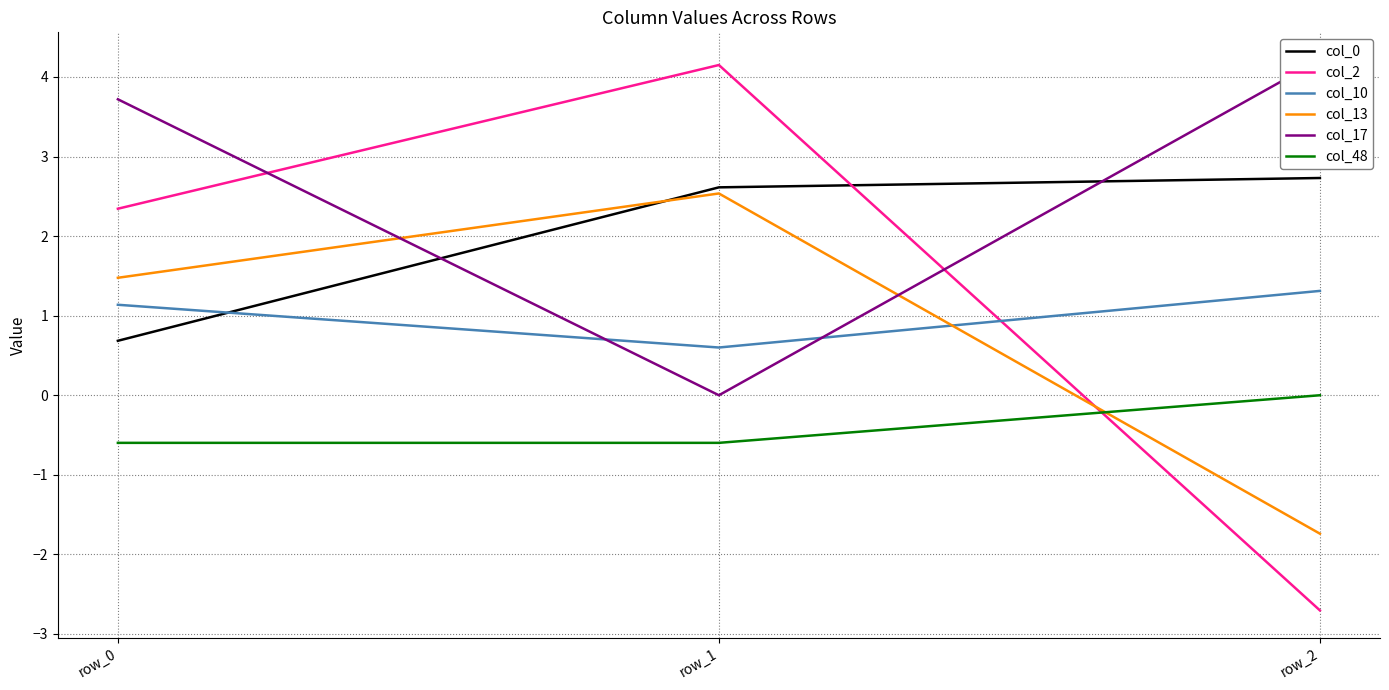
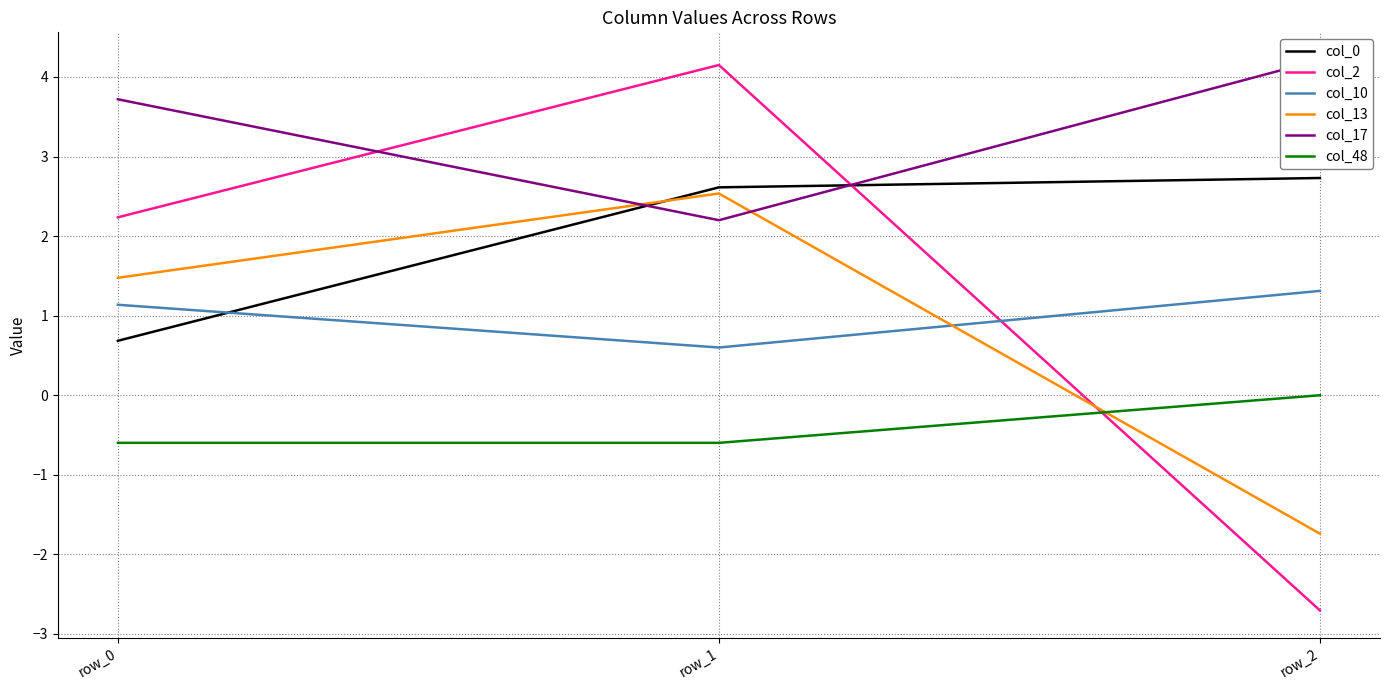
  {
    "col_0": {
      "row_0": 0.7,
      "row_1": 2.6,
      "row_2": 2.7
    },
    "col_2": {
-     "row_0": 2.3,
+     "row_0": 2.2,
      "row_1": 4.2,
      "row_2": -2.7
    },
    "col_10": {
      "row_0": 1.1,
      "row_1": 0.6,
      "row_2": 1.3
    },
    "col_13": {
      "row_0": 1.5,
      "row_1": 2.5,
      "row_2": -1.7
    },
    "col_17": {
      "row_0": 3.7,
-     "row_1": 0.0
+     "row_1": 2.2
    },
    "col_48": {
      "row_0": -0.6,
      "row_1": -0.6,
      "row_2": 0.0
    }
  }
